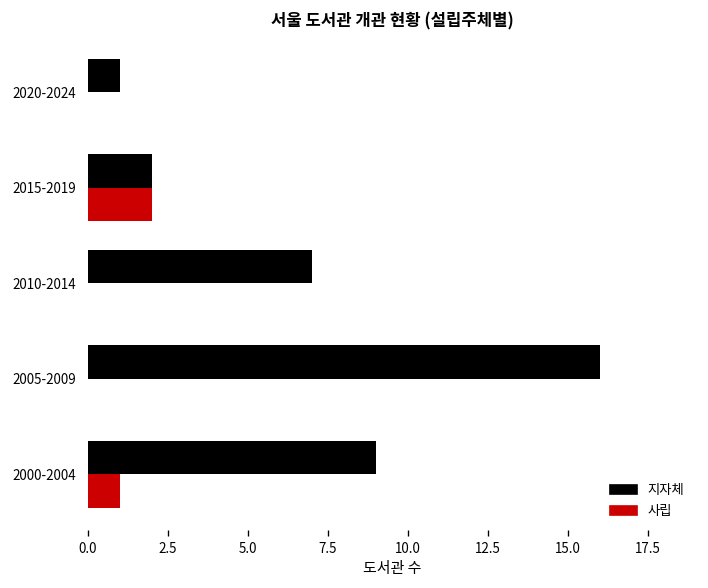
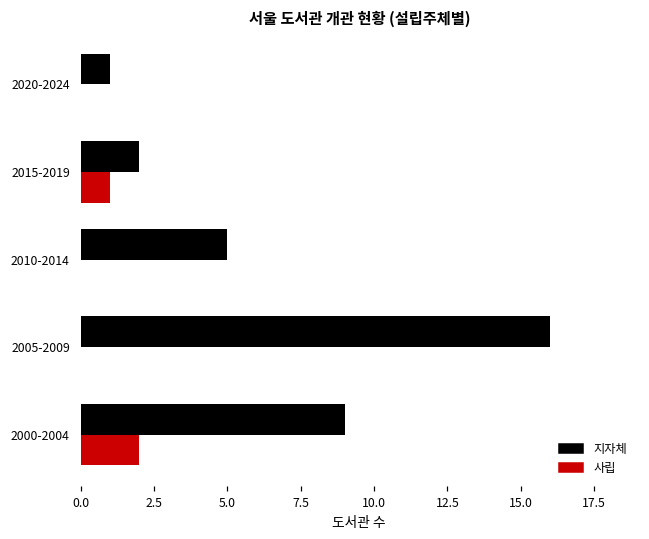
  {
    "지자체": {
      "2020-2024": 1,
      "2015-2019": 2,
-     "2010-2014": 7,
+     "2010-2014": 5,
      "2005-2009": 16,
      "2000-2004": 9
    },
    "사립": {
      "2020-2024": 0,
-     "2015-2019": 2,
+     "2015-2019": 1,
      "2010-2014": 0,
      "2005-2009": 0,
-     "2000-2004": 1
+     "2000-2004": 2
    }
  }
